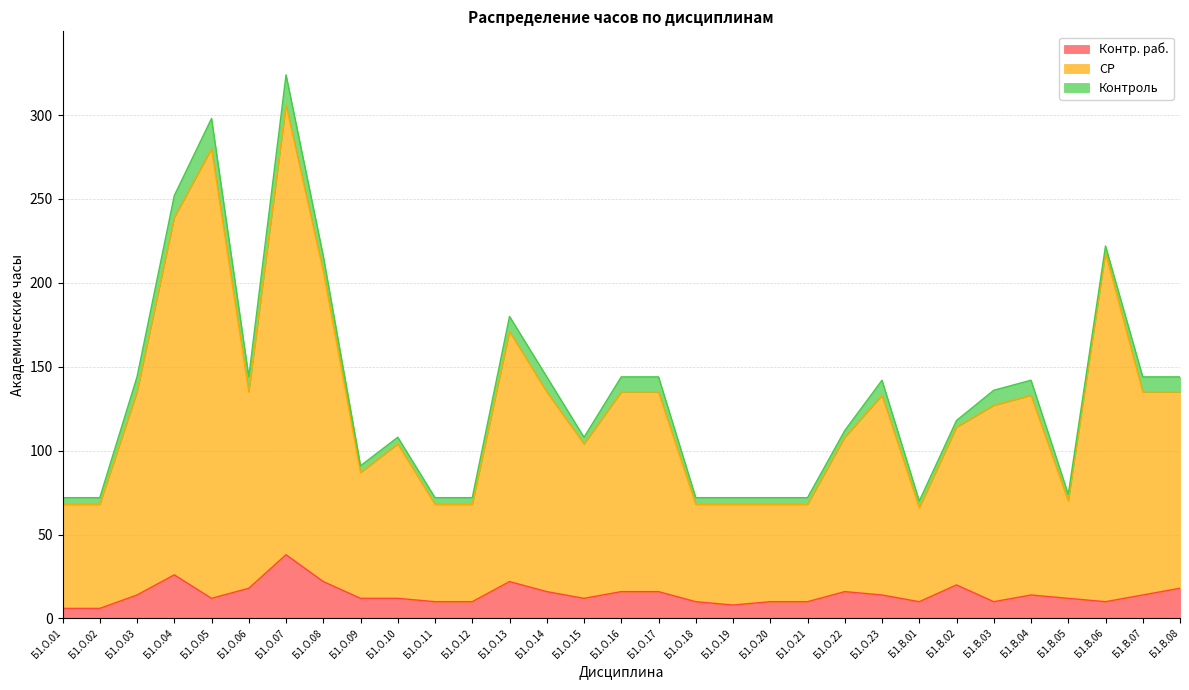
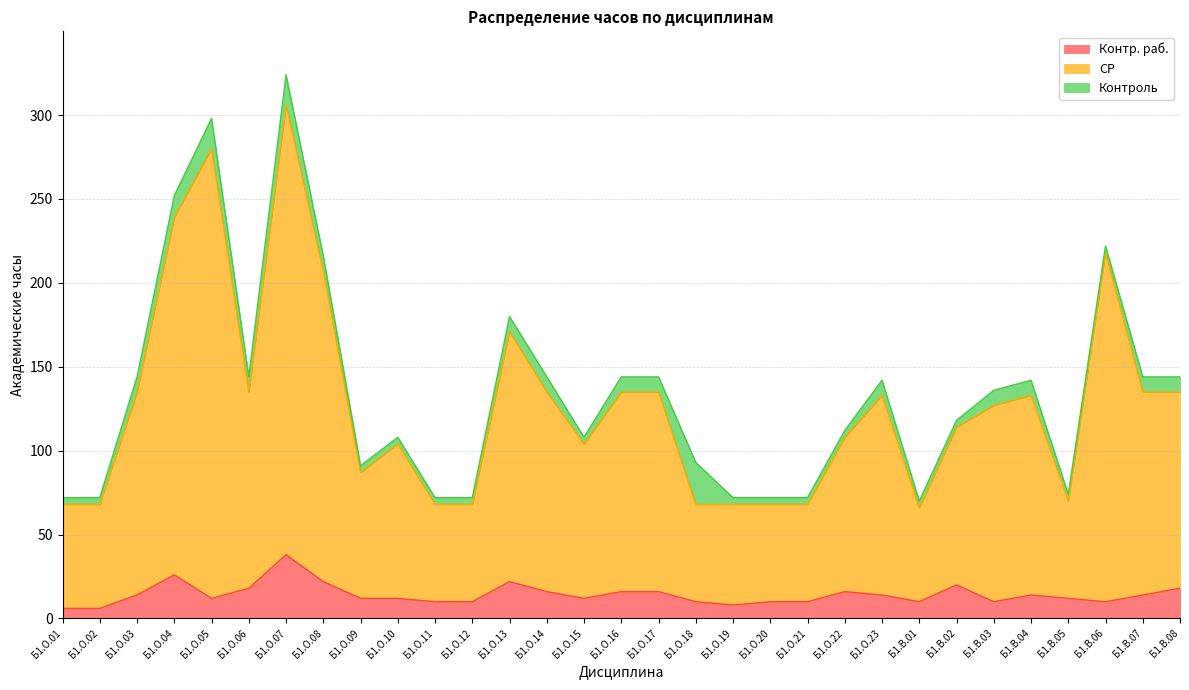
  {
    "Контр. раб.": {
      "Б1.О.01": 6,
      "Б1.О.02": 6,
      "Б1.О.03": 14,
      "Б1.О.04": 26,
      "Б1.О.05": 12,
      "Б1.О.06": 18,
      "Б1.О.07": 38,
      "Б1.О.08": 22,
      "Б1.О.09": 12,
      "Б1.О.10": 12,
      "Б1.О.11": 10,
      "Б1.О.12": 10,
      "Б1.О.13": 22,
      "Б1.О.14": 16,
      "Б1.О.15": 12,
      "Б1.О.16": 16,
      "Б1.О.17": 16,
      "Б1.О.18": 10,
      "Б1.О.19": 8,
      "Б1.О.20": 10,
      "Б1.О.21": 10,
      "Б1.О.22": 16,
      "Б1.О.23": 14,
      "Б1.В.01": 10,
      "Б1.В.02": 20,
      "Б1.В.03": 10,
      "Б1.В.04": 14,
      "Б1.В.05": 12,
      "Б1.В.06": 10,
      "Б1.В.07": 14,
      "Б1.В.08": 18
    },
    "СР": {
      "Б1.О.01": 62,
      "Б1.О.02": 62,
      "Б1.О.03": 121,
      "Б1.О.04": 213,
      "Б1.О.05": 268,
      "Б1.О.06": 117,
      "Б1.О.07": 268,
      "Б1.О.08": 185,
      "Б1.О.09": 75,
      "Б1.О.10": 92,
      "Б1.О.11": 58,
      "Б1.О.12": 58,
      "Б1.О.13": 149,
      "Б1.О.14": 119,
      "Б1.О.15": 92,
      "Б1.О.16": 119,
      "Б1.О.17": 119,
      "Б1.О.18": 58,
      "Б1.О.19": 60,
      "Б1.О.20": 58,
      "Б1.О.21": 58,
      "Б1.О.22": 92,
      "Б1.О.23": 119,
      "Б1.В.01": 56,
      "Б1.В.02": 94,
      "Б1.В.03": 117,
      "Б1.В.04": 119,
      "Б1.В.05": 58,
      "Б1.В.06": 208,
      "Б1.В.07": 121,
      "Б1.В.08": 117
    },
    "Контроль": {
      "Б1.О.01": 4,
      "Б1.О.02": 4,
      "Б1.О.03": 9,
      "Б1.О.04": 13,
      "Б1.О.05": 18,
      "Б1.О.06": 9,
      "Б1.О.07": 18,
      "Б1.О.08": 9,
      "Б1.О.09": 4,
      "Б1.О.10": 4,
      "Б1.О.11": 4,
      "Б1.О.12": 4,
      "Б1.О.13": 9,
      "Б1.О.14": 9,
      "Б1.О.15": 4,
      "Б1.О.16": 9,
      "Б1.О.17": 9,
-     "Б1.О.18": 4,
+     "Б1.О.18": 25,
      "Б1.О.19": 4,
      "Б1.О.20": 4,
      "Б1.О.21": 4,
      "Б1.О.22": 4,
      "Б1.О.23": 9,
      "Б1.В.01": 4,
      "Б1.В.02": 4,
      "Б1.В.03": 9,
      "Б1.В.04": 9,
      "Б1.В.05": 4,
      "Б1.В.06": 4,
      "Б1.В.07": 9,
      "Б1.В.08": 9
    }
  }
